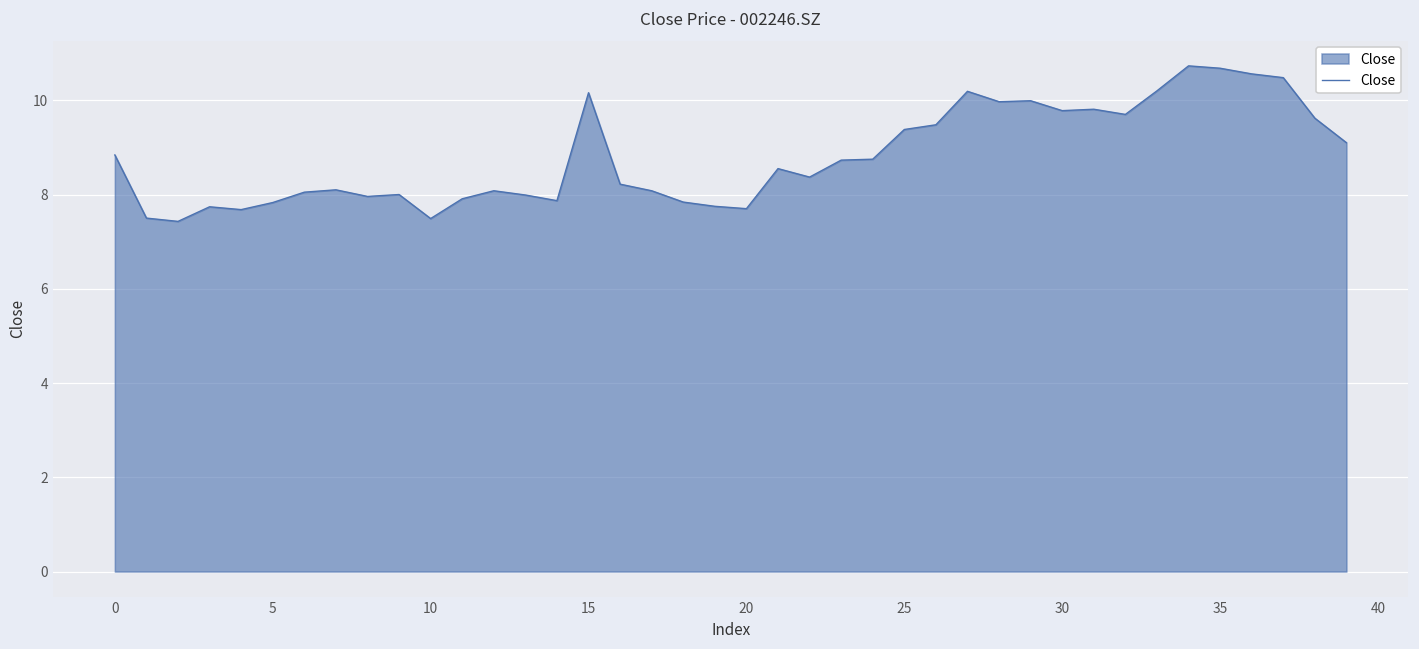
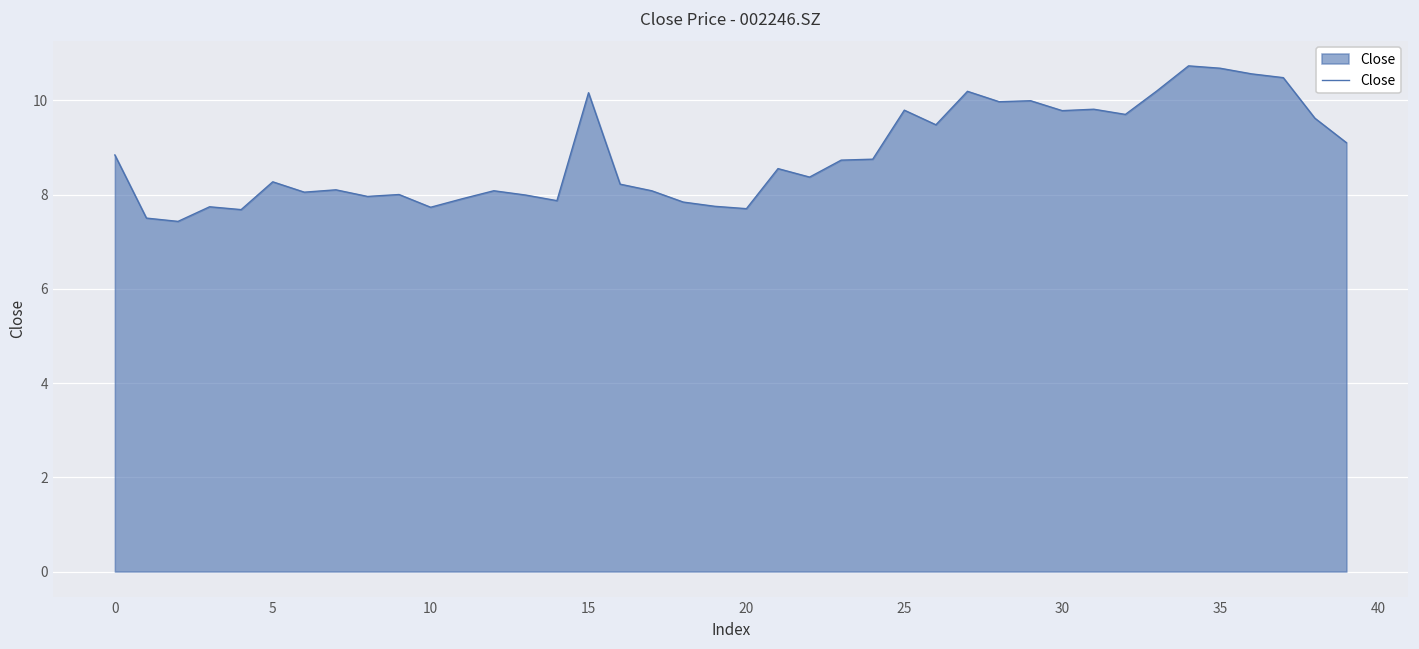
  {
    "0": 8.8,
-   "5": 7.8,
-   "10": 7.5,
+   "5": 8.3,
+   "10": 7.7,
    "15": 10.2,
    "20": 7.7,
-   "25": 9.4,
+   "25": 9.8,
    "30": 9.8,
    "35": 10.7
  }
